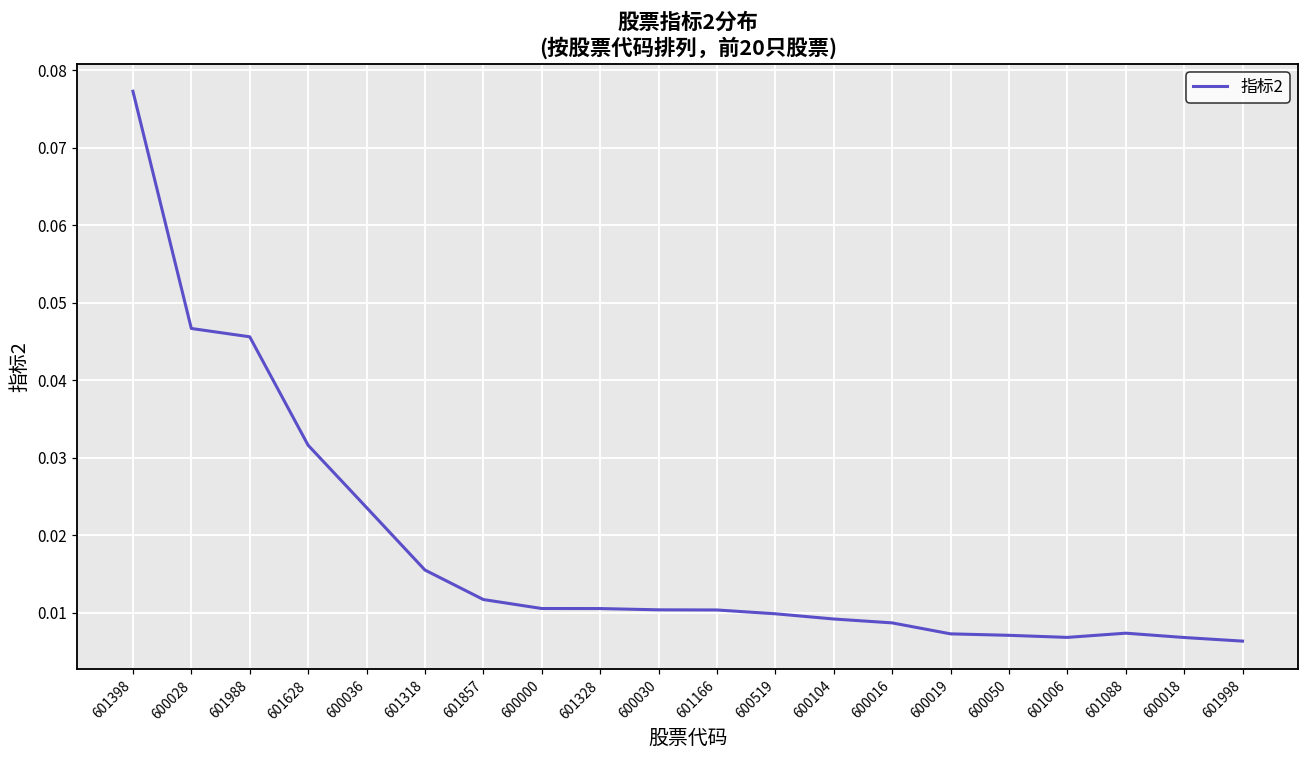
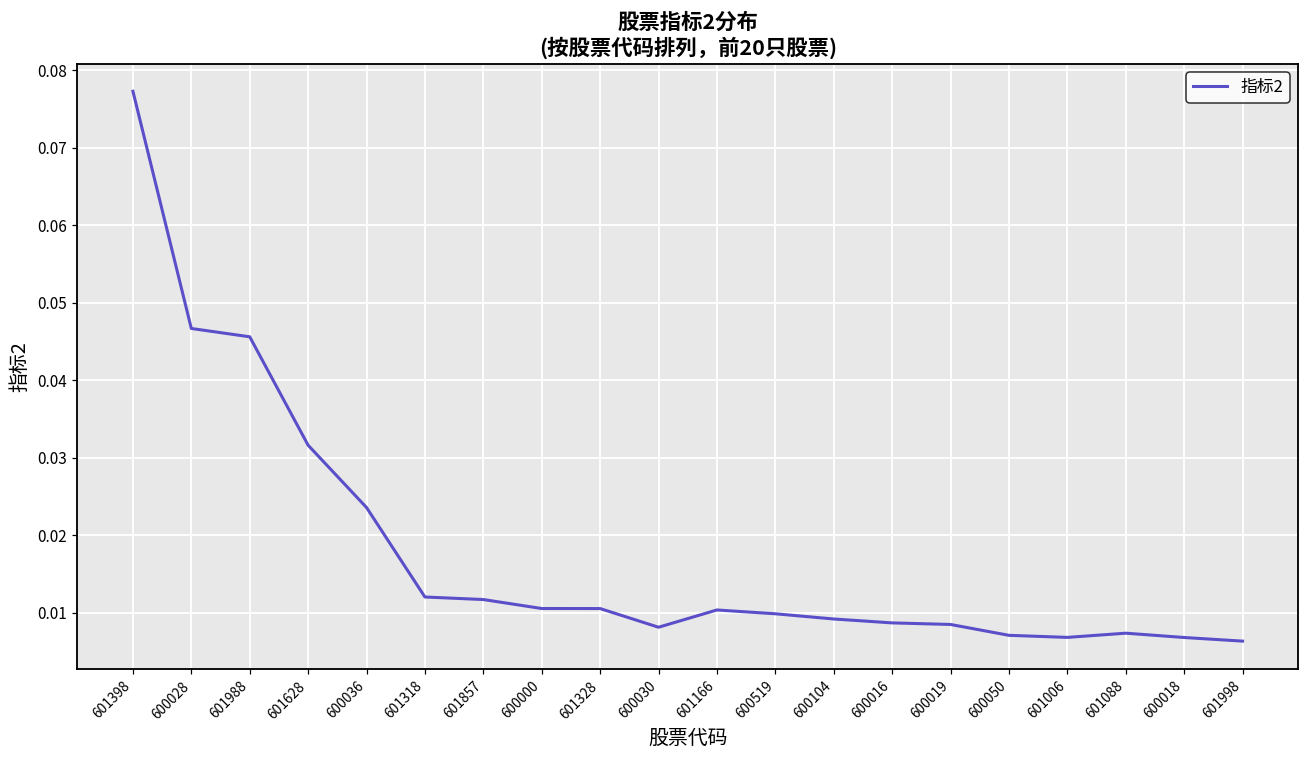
  {
    "601398": 0.077,
    "600028": 0.047,
    "601988": 0.046,
    "601628": 0.032,
    "600036": 0.024,
-   "601318": 0.016,
+   "601318": 0.012,
    "601857": 0.012,
    "600000": 0.011,
    "601328": 0.011,
-   "600030": 0.010,
+   "600030": 0.008,
    "601166": 0.010,
    "600519": 0.010,
    "600104": 0.009,
    "600016": 0.009,
-   "600019": 0.007,
+   "600019": 0.008,
    "600050": 0.007,
    "601006": 0.007,
    "601088": 0.007,
    "600018": 0.007,
    "601998": 0.006
  }
